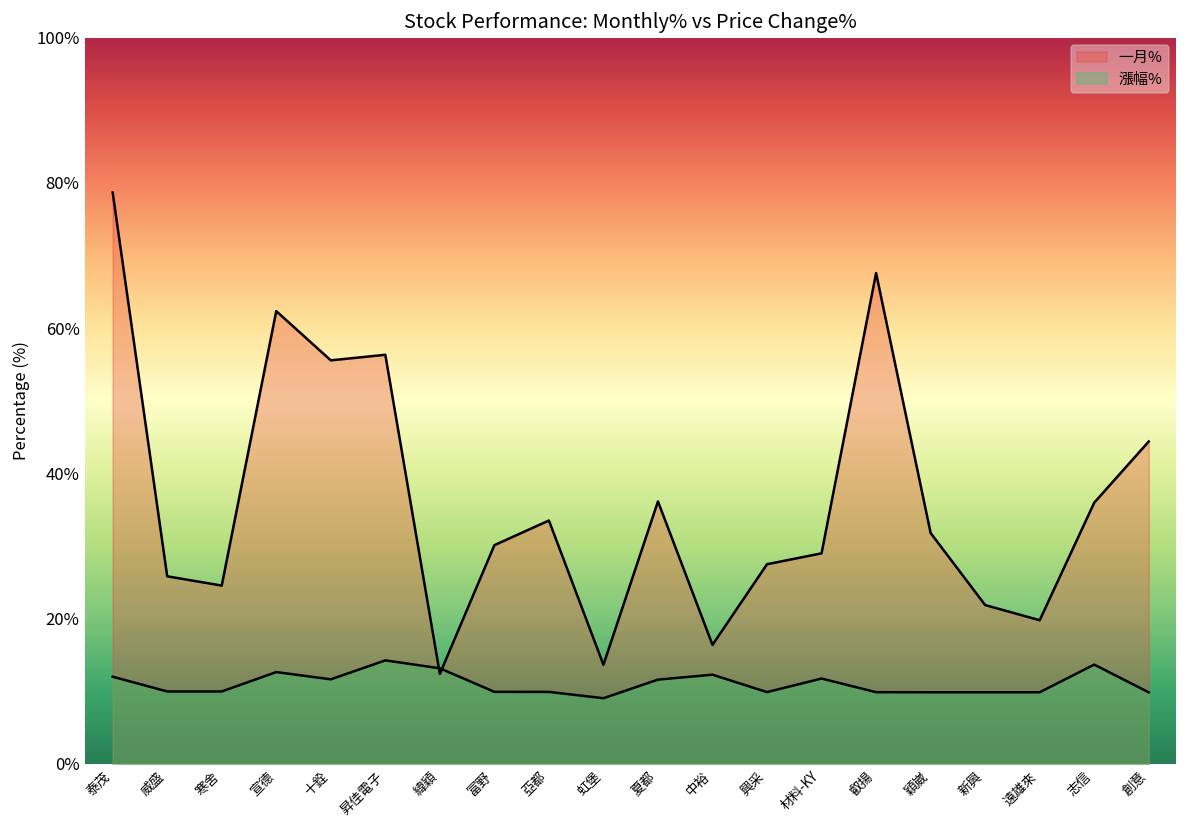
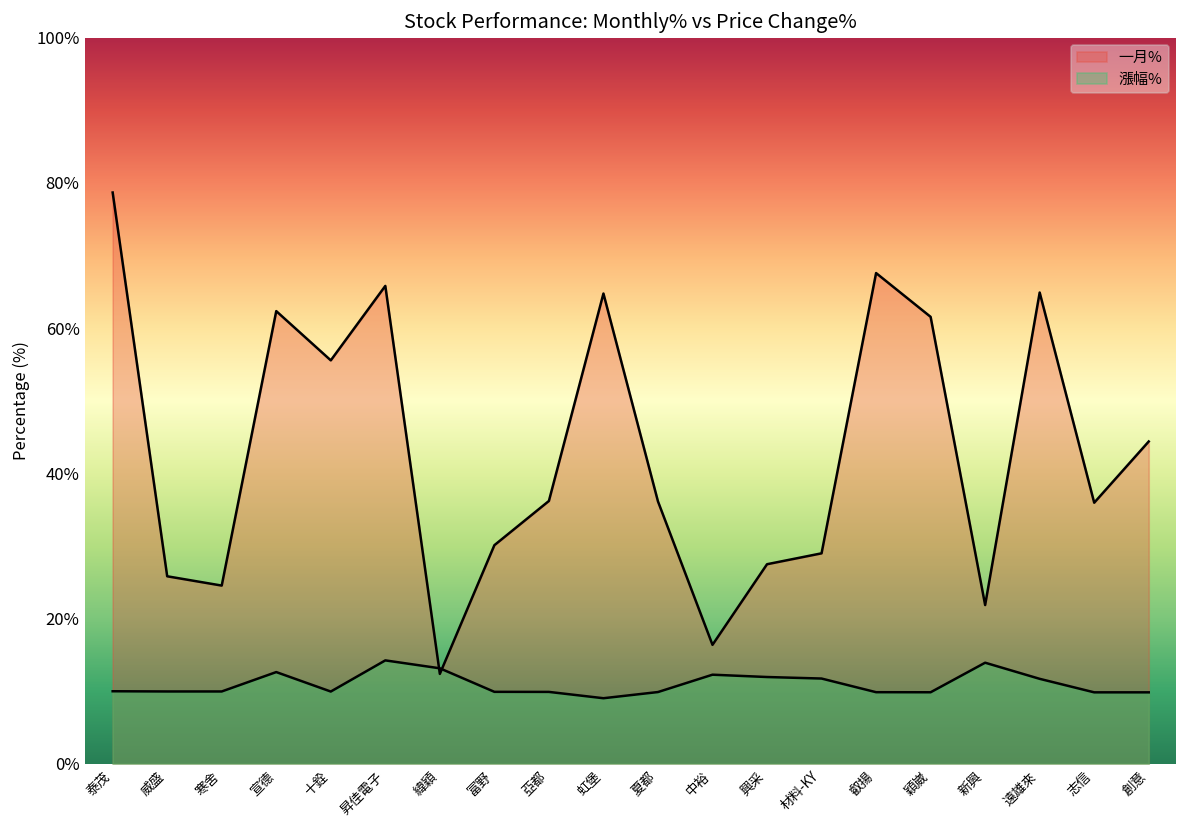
  {
    "一月%": {
      "泰茂": "79%",
      "威盛": "26%",
      "寒舍": "25%",
      "宣德": "62%",
      "十銓": "56%",
-     "昇佳電子": "56%",
+     "昇佳電子": "66%",
      "緯穎": "12%",
      "富野": "30%",
-     "亞都": "34%",
-     "虹堡": "14%",
+     "亞都": "36%",
+     "虹堡": "65%",
      "夏都": "36%",
      "中裕": "16%",
      "興采": "27%",
      "材料-KY": "29%",
      "叡揚": "68%",
-     "穎崴": "32%",
+     "穎崴": "62%",
      "新興": "22%",
-     "遠雄來": "20%",
+     "遠雄來": "65%",
      "志信": "36%",
      "創意": "44%"
    },
    "漲幅%": {
-     "泰茂": "12%",
+     "泰茂": "10%",
      "威盛": "10%",
      "寒舍": "10%",
      "宣德": "13%",
-     "十銓": "12%",
+     "十銓": "10%",
      "昇佳電子": "14%",
      "緯穎": "13%",
      "富野": "10%",
      "亞都": "10%",
      "虹堡": "9%",
-     "夏都": "12%",
+     "夏都": "10%",
      "中裕": "12%",
-     "興采": "10%",
+     "興采": "12%",
      "材料-KY": "12%",
      "叡揚": "10%",
      "穎崴": "10%",
-     "新興": "10%",
-     "遠雄來": "10%",
-     "志信": "14%",
+     "新興": "14%",
+     "遠雄來": "12%",
+     "志信": "10%",
      "創意": "10%"
    }
  }
